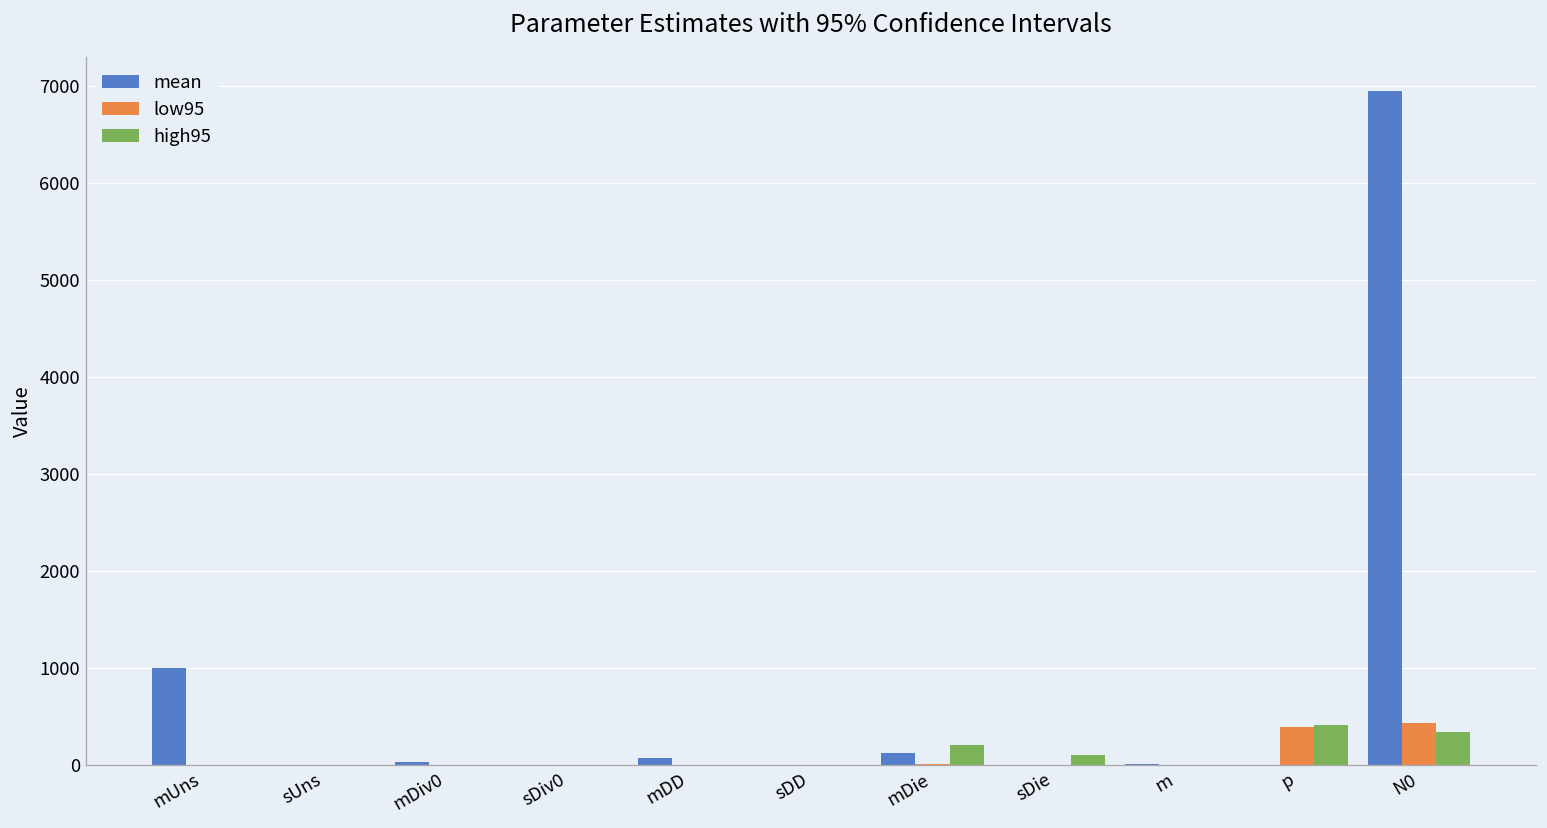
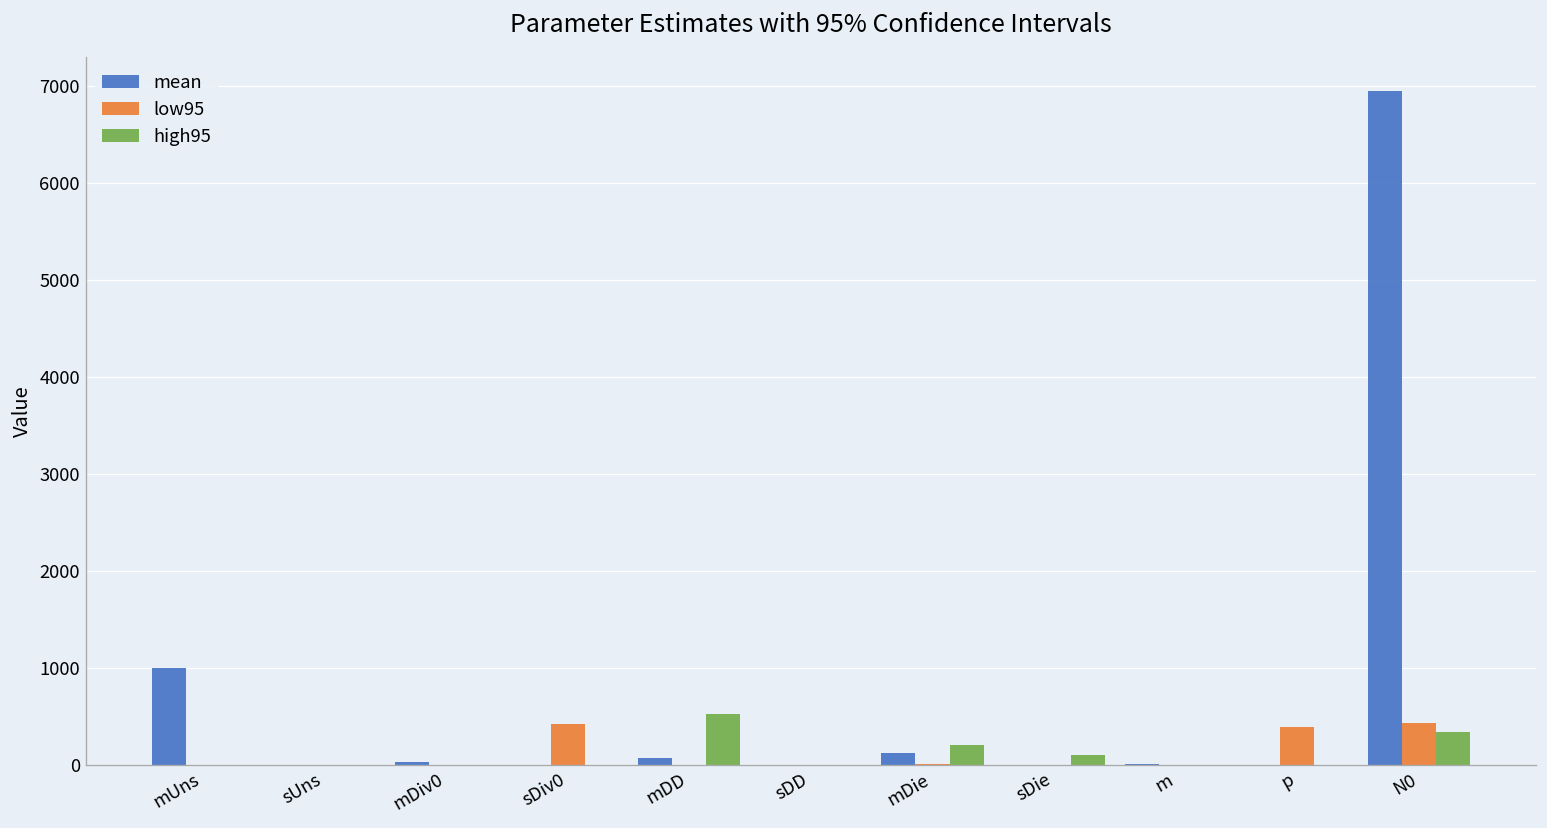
  {
    "mean": {
      "mUns": 1000,
      "mDiv0": 0,
      "mDD": 100,
      "mDie": 100,
      "N0": 6900
    },
    "low95": {
      "mUns": 0,
-     "sDiv0": 0,
+     "sDiv0": 400,
      "p": 400,
      "N0": 400
    },
    "high95": {
      "mUns": 0,
-     "mDD": 0,
+     "mDD": 500,
      "mDie": 200,
      "sDie": 100,
-     "p": 400,
+     "p": 0,
      "N0": 300
    }
  }
